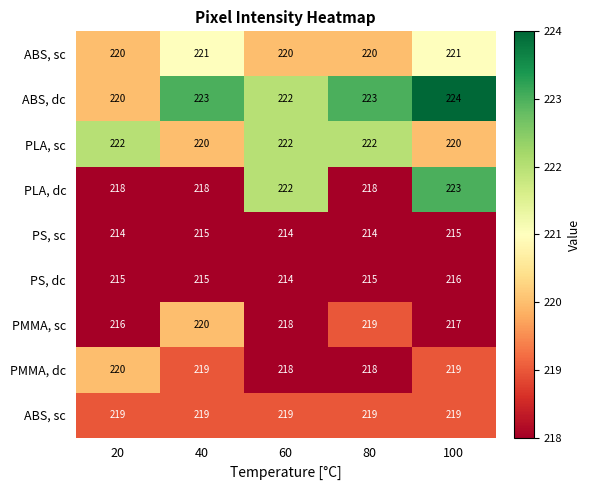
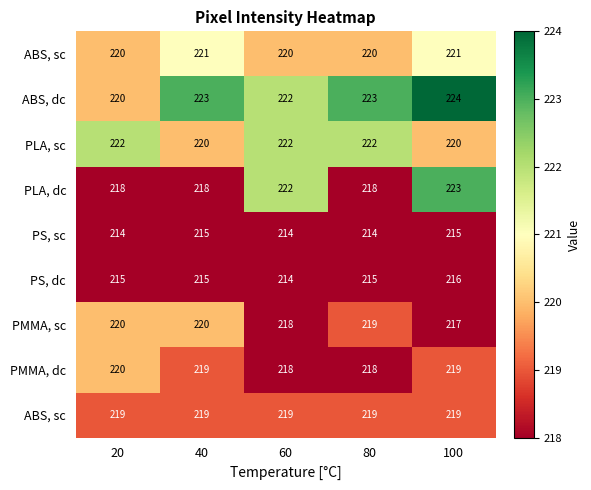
  {
    "ABS, dc": {
      "20": 220,
      "40": 223,
      "60": 222,
      "80": 223,
      "100": 224
    },
    "PLA, sc": {
      "20": 222,
      "40": 220,
      "60": 222,
      "80": 222,
      "100": 220
    },
    "PLA, dc": {
      "20": 218,
      "40": 218,
      "60": 222,
      "80": 218,
      "100": 223
    },
    "PS, sc": {
      "20": 214,
      "40": 215,
      "60": 214,
      "80": 214,
      "100": 215
    },
    "PS, dc": {
      "20": 215,
      "40": 215,
      "60": 214,
      "80": 215,
      "100": 216
    },
    "PMMA, sc": {
-     "20": 216,
+     "20": 220,
      "40": 220,
      "60": 218,
      "80": 219,
      "100": 217
    },
    "PMMA, dc": {
      "20": 220,
      "40": 219,
      "60": 218,
      "80": 218,
      "100": 219
    }
  }
